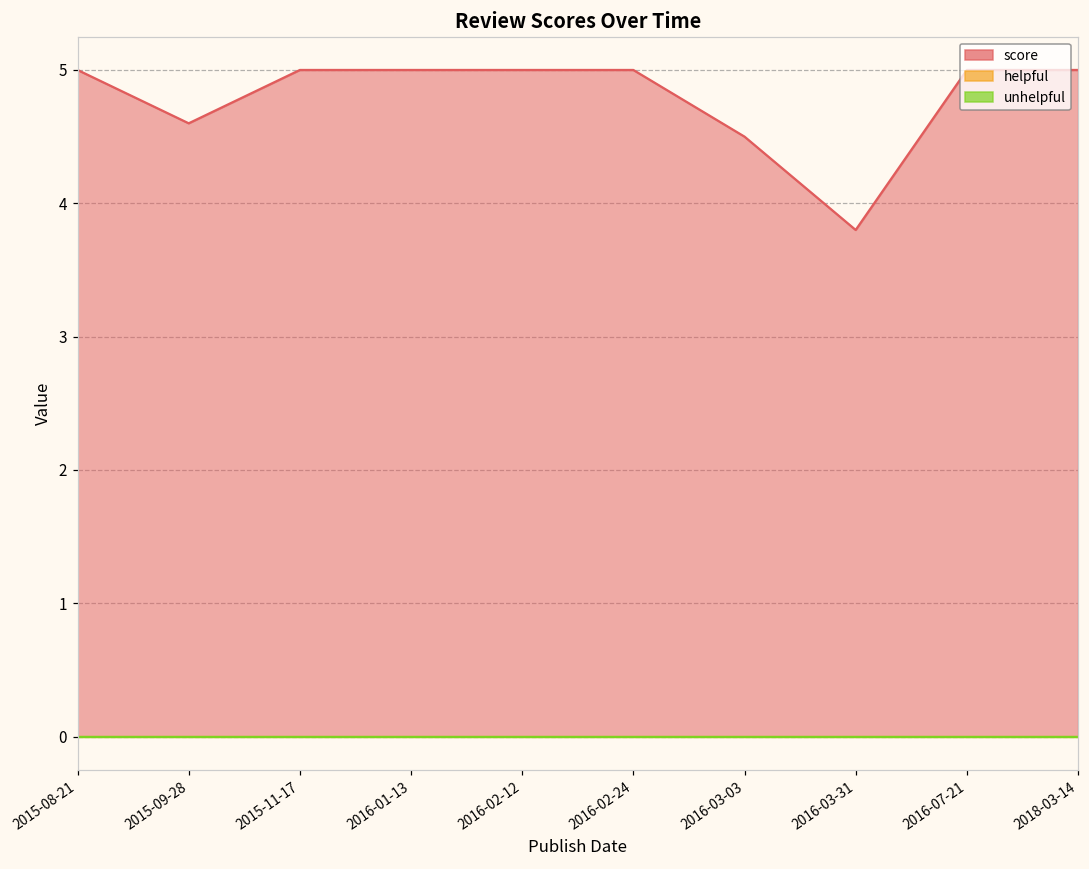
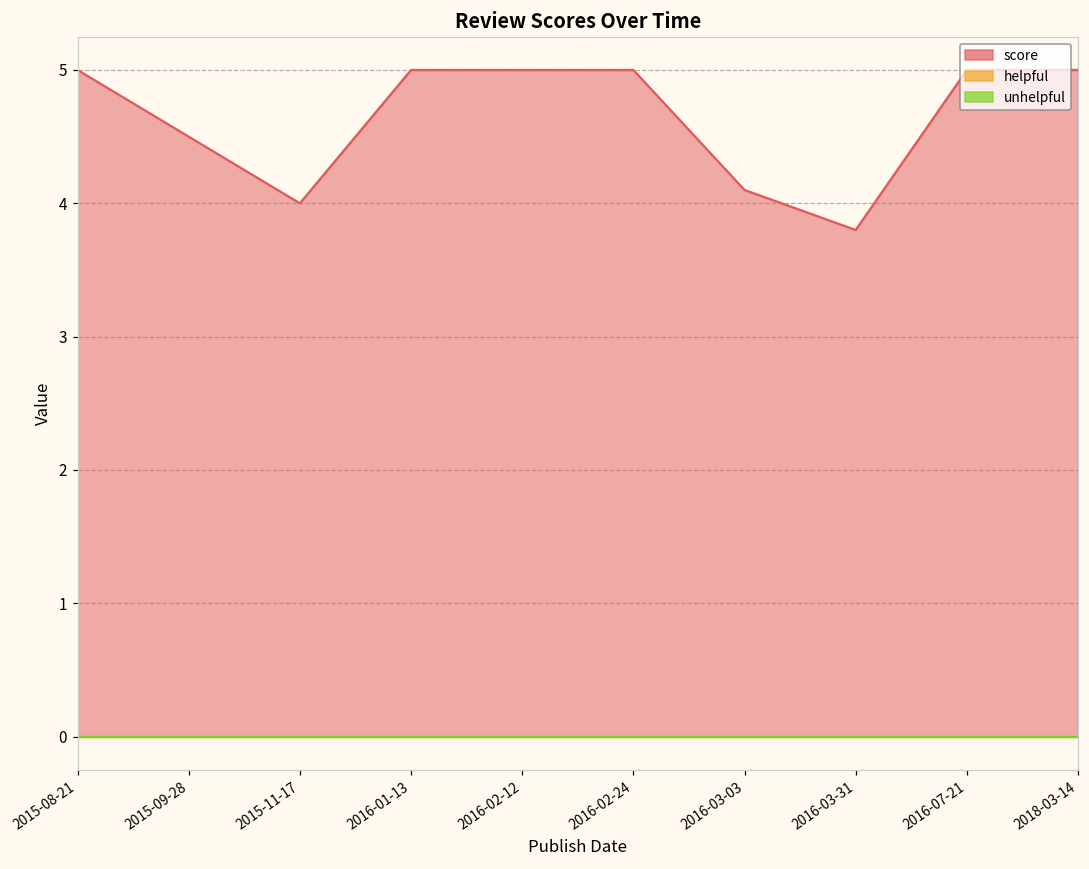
  {
    "score": {
      "2015-08-21": 5.0,
-     "2015-09-28": 4.6,
-     "2015-11-17": 5,
+     "2015-09-28": 4.5,
+     "2015-11-17": 4,
      "2016-01-13": 5.0,
      "2016-02-12": 5.0,
      "2016-02-24": 5.0,
-     "2016-03-03": 4.5,
+     "2016-03-03": 4.1,
      "2016-03-31": 3.8,
      "2018-03-14": 5.0
    },
    "unhelpful": {
      "2015-08-21": 0.0,
      "2015-09-28": 0.0,
      "2015-11-17": 0.0,
      "2016-01-13": 0.0,
      "2016-02-12": 0.0,
      "2016-02-24": 0.0,
      "2016-03-03": 0.0,
      "2016-03-31": 0.0,
      "2016-07-21": 0.0,
      "2018-03-14": 0.0
    }
  }
